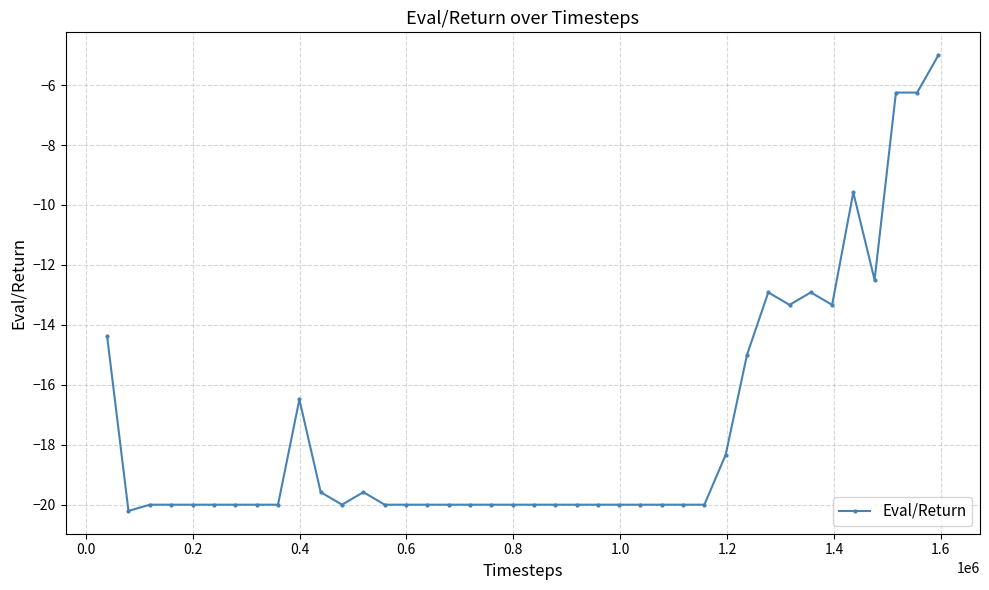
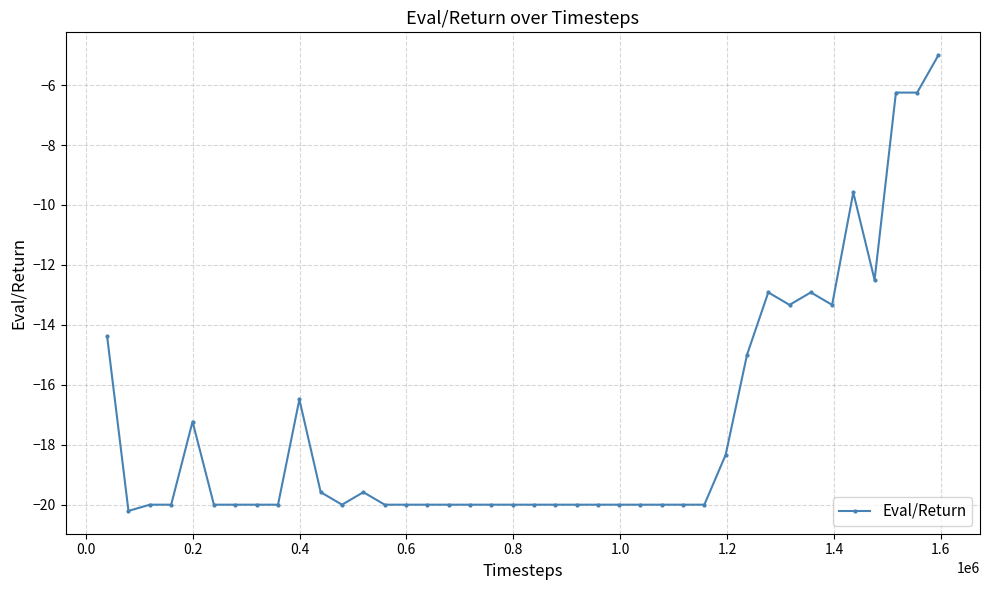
  {
-   "0.2": -20.0,
+   "0.2": -17.2,
    "0.4": -16.5,
    "0.6": -20.0
  }
